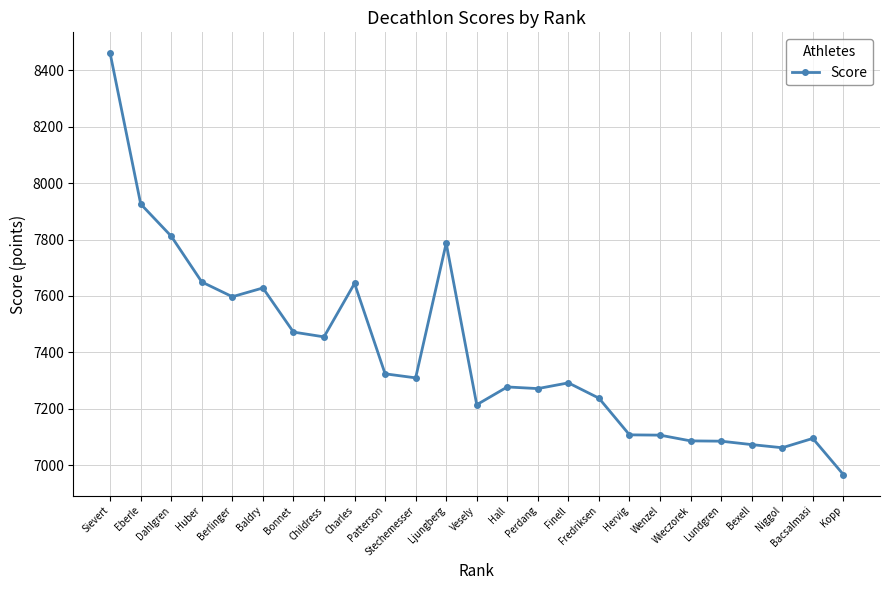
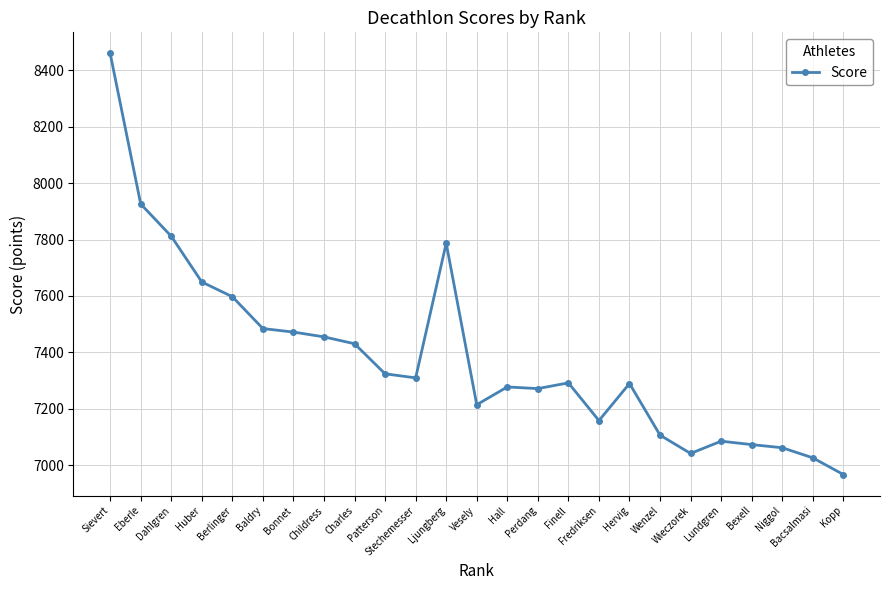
  {
    "Sievert": 8460,
    "Eberle": 7930,
    "Dahlgren": 7810,
    "Huber": 7650,
    "Berlinger": 7600,
-   "Baldry": 7630,
+   "Baldry": 7480,
    "Bonnet": 7470,
    "Childress": 7450,
-   "Charles": 7640,
+   "Charles": 7430,
    "Patterson": 7320,
    "Stechemesser": 7310,
    "Ljungberg": 7790,
    "Vesely": 7210,
    "Hall": 7280,
    "Perdang": 7270,
    "Finell": 7290,
-   "Fredriksen": 7240,
-   "Hervig": 7110,
+   "Fredriksen": 7160,
+   "Hervig": 7290,
    "Wenzel": 7110,
-   "Wieczorek": 7090,
+   "Wieczorek": 7040,
    "Lundgren": 7080,
    "Bexell": 7070,
    "Niggol": 7060,
-   "Bacsalmasi": 7090,
+   "Bacsalmasi": 7030,
    "Kopp": 6970
  }
